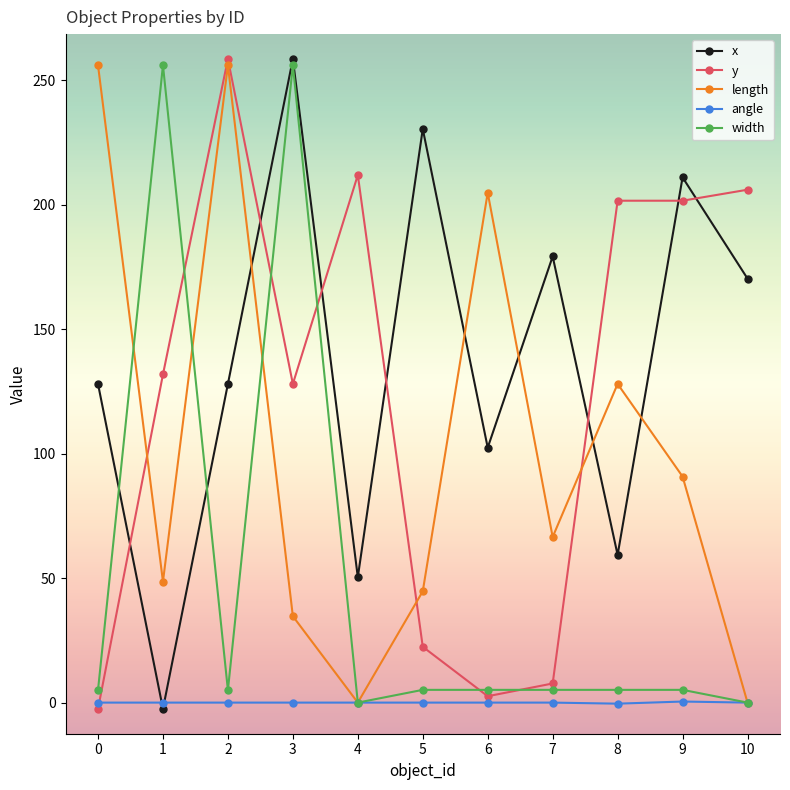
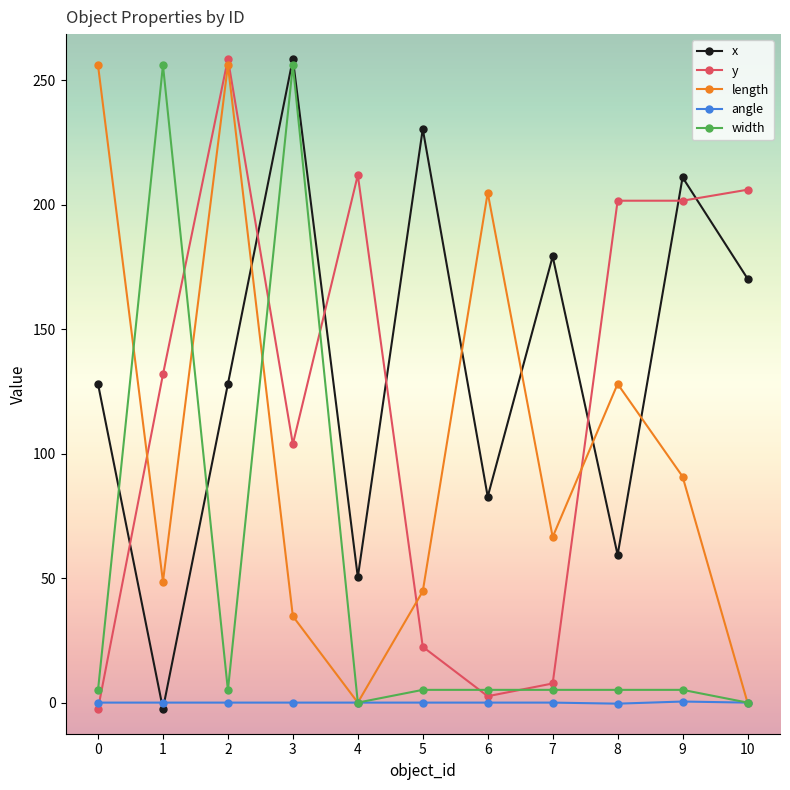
  {
    "x": {
      "0": 128,
      "1": -3,
      "2": 128,
      "3": 259,
      "4": 50,
      "5": 230,
-     "6": 102,
+     "6": 83,
      "7": 179,
      "8": 59,
      "9": 211,
      "10": 170
    },
    "y": {
      "0": -3,
      "1": 132,
      "2": 259,
-     "3": 128,
+     "3": 104,
      "4": 212,
      "5": 22,
      "6": 3,
      "7": 8,
      "8": 202,
      "9": 202,
      "10": 206
    },
    "length": {
      "0": 256,
      "1": 49,
      "2": 256,
      "3": 35,
      "5": 45,
      "6": 205,
      "7": 67,
      "8": 128,
      "9": 91
    },
    "angle": {
      "0": 0,
      "1": 0,
      "2": 0,
      "3": 0,
      "5": 0,
      "6": 0,
      "7": 0,
      "8": 0,
      "9": 0
    },
    "width": {
      "0": 5,
      "1": 256,
      "2": 5,
      "3": 256,
      "5": 5,
      "6": 5,
      "7": 5,
      "8": 5,
      "9": 5
    }
  }
